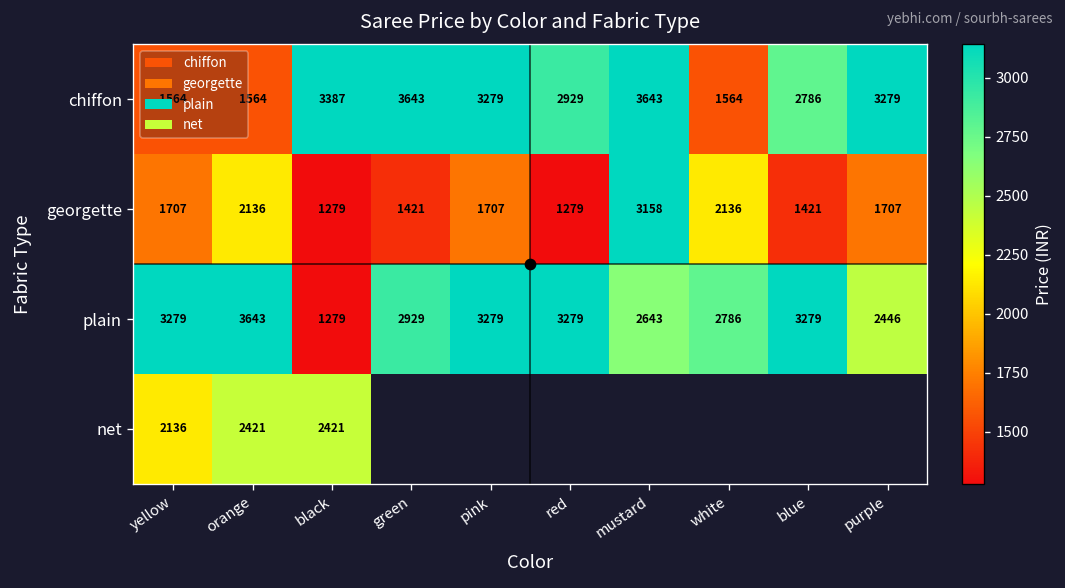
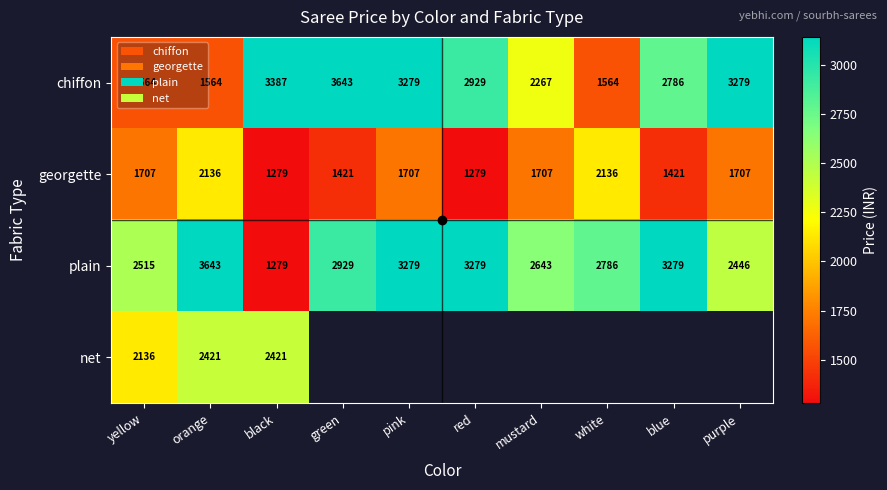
  {
    "chiffon": {
      "black": 3387,
      "green": 3643,
      "pink": 3279,
      "red": 2929,
-     "mustard": 3643,
+     "mustard": 2267,
      "white": 1564,
      "blue": 2786,
      "purple": 3279
    },
    "georgette": {
      "yellow": 1707,
      "orange": 2136,
      "black": 1279,
      "green": 1421,
      "pink": 1707,
      "red": 1279,
-     "mustard": 3158,
+     "mustard": 1707,
      "white": 2136,
      "blue": 1421,
      "purple": 1707
    },
    "plain": {
-     "yellow": 3279,
+     "yellow": 2515,
      "orange": 3643,
      "black": 1279,
      "green": 2929,
      "pink": 3279,
      "red": 3279,
      "mustard": 2643,
      "white": 2786,
      "blue": 3279,
      "purple": 2446
    },
    "net": {
      "yellow": 2136,
      "orange": 2421,
      "black": 2421
    }
  }
